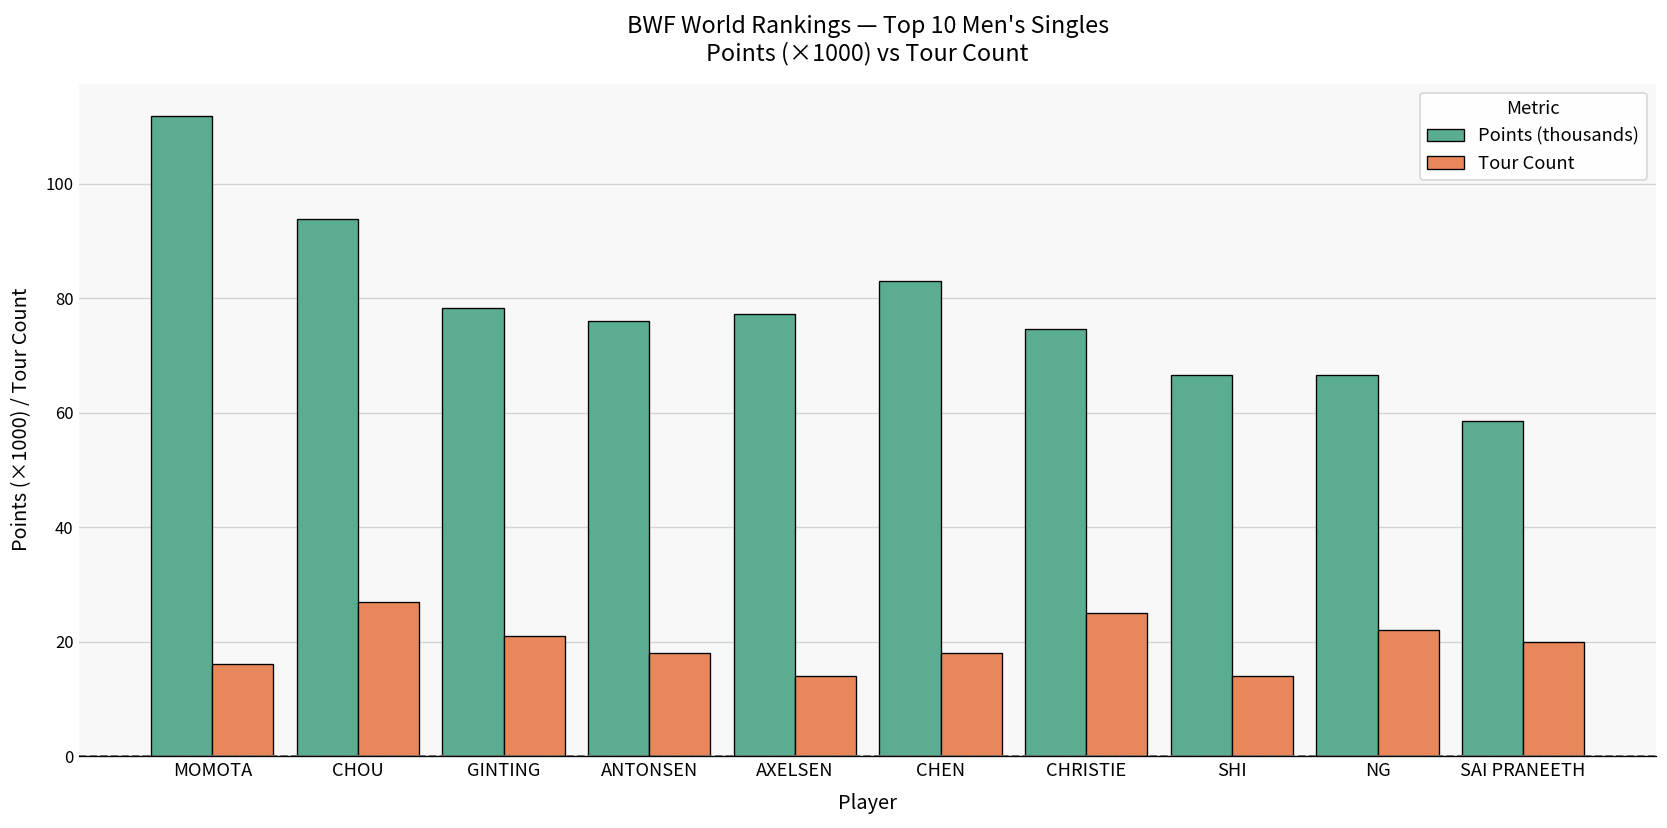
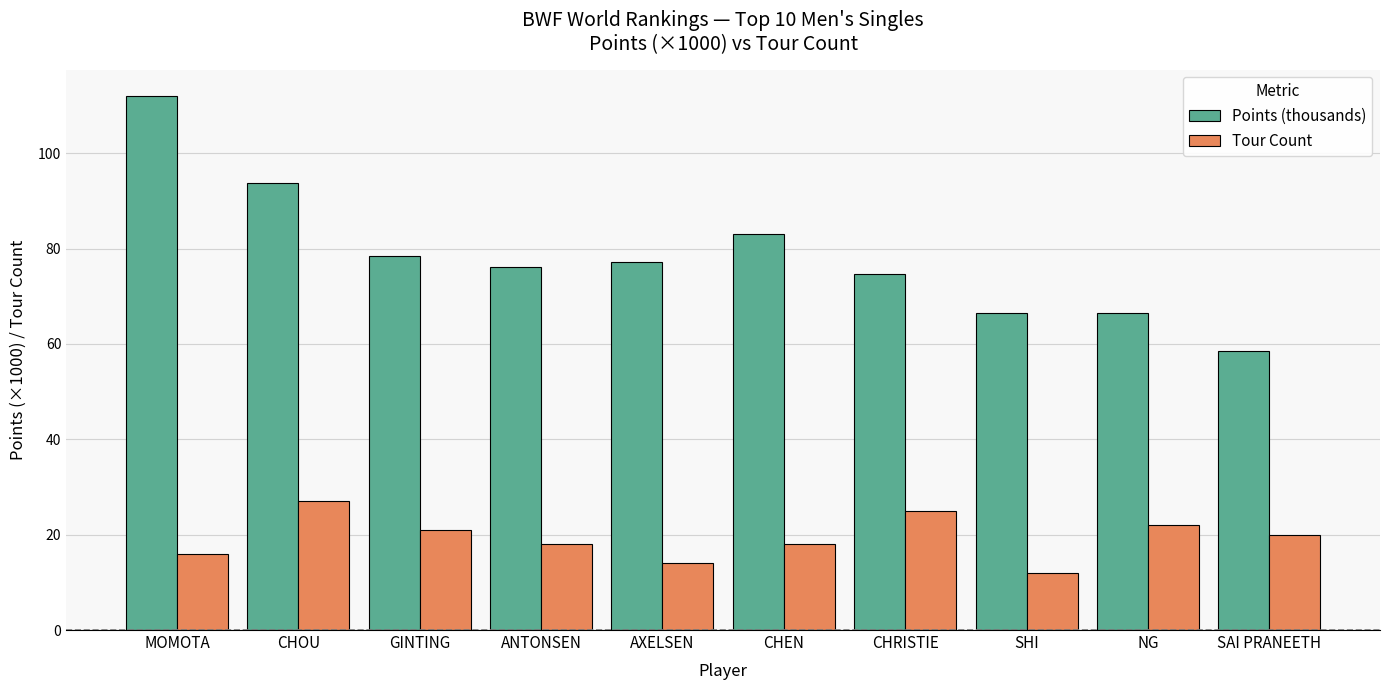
  {
    "Points (thousands)": {
      "MOMOTA": 112,
      "CHOU": 94,
      "GINTING": 78,
      "ANTONSEN": 76,
      "AXELSEN": 77,
      "CHEN": 83,
      "CHRISTIE": 75,
      "SHI": 67,
      "NG": 67,
      "SAI PRANEETH": 59
    },
    "Tour Count": {
      "MOMOTA": 16,
      "CHOU": 27,
      "GINTING": 21,
      "ANTONSEN": 18,
      "AXELSEN": 14,
      "CHEN": 18,
      "CHRISTIE": 25,
-     "SHI": 14,
+     "SHI": 12,
      "NG": 22,
      "SAI PRANEETH": 20
    }
  }
